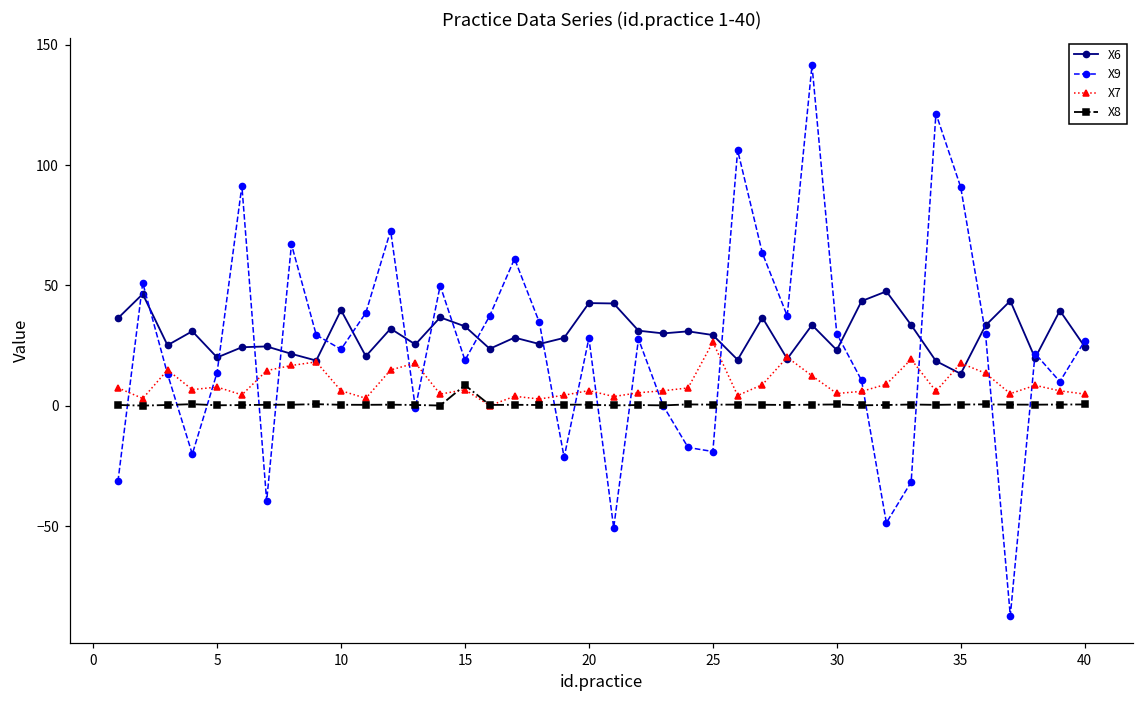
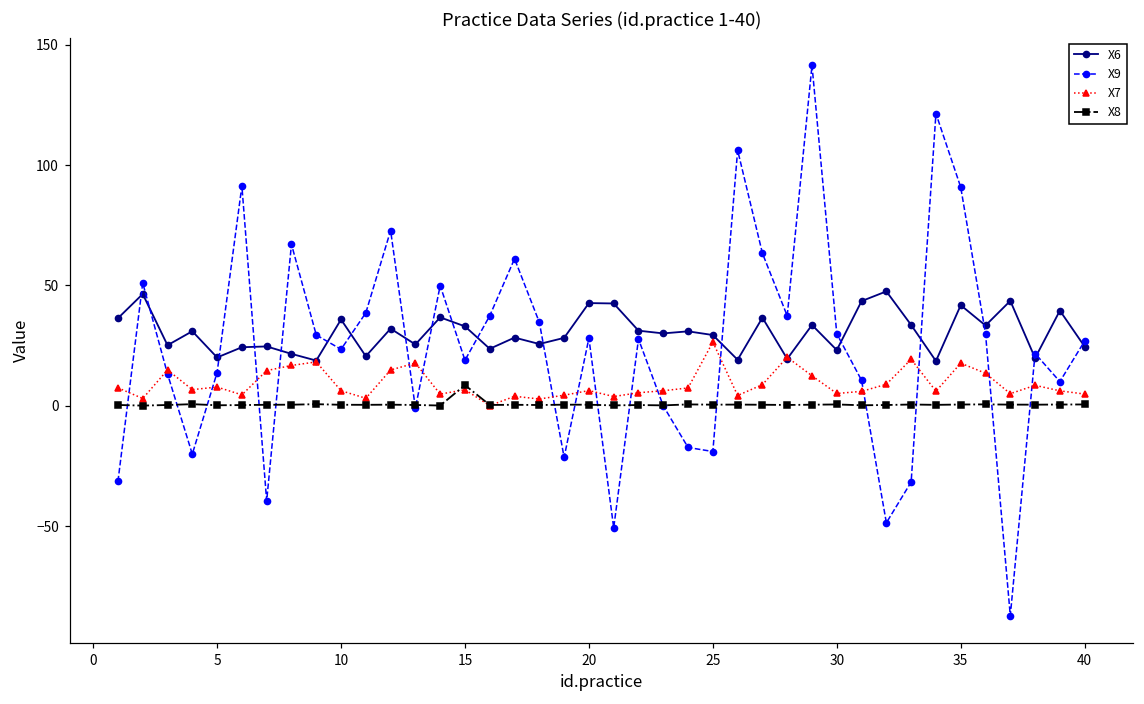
  {
    "X6": {
      "5": 20,
-     "10": 40,
+     "10": 36,
      "15": 33,
      "20": 43,
      "25": 29,
      "30": 23,
-     "35": 13,
+     "35": 42,
      "40": 25
    },
    "X9": {
      "5": 14,
      "10": 23,
      "15": 19,
      "20": 28,
      "25": -19,
      "30": 30,
      "35": 91,
      "40": 27
    },
    "X7": {
      "5": 8,
      "10": 6,
      "15": 7,
      "20": 6,
      "25": 26,
      "30": 5,
      "35": 18,
      "40": 5
    },
    "X8": {
      "5": 0,
      "10": 0,
      "15": 9,
      "20": 0,
      "25": 1,
      "30": 1,
      "35": 1,
      "40": 1
    }
  }
